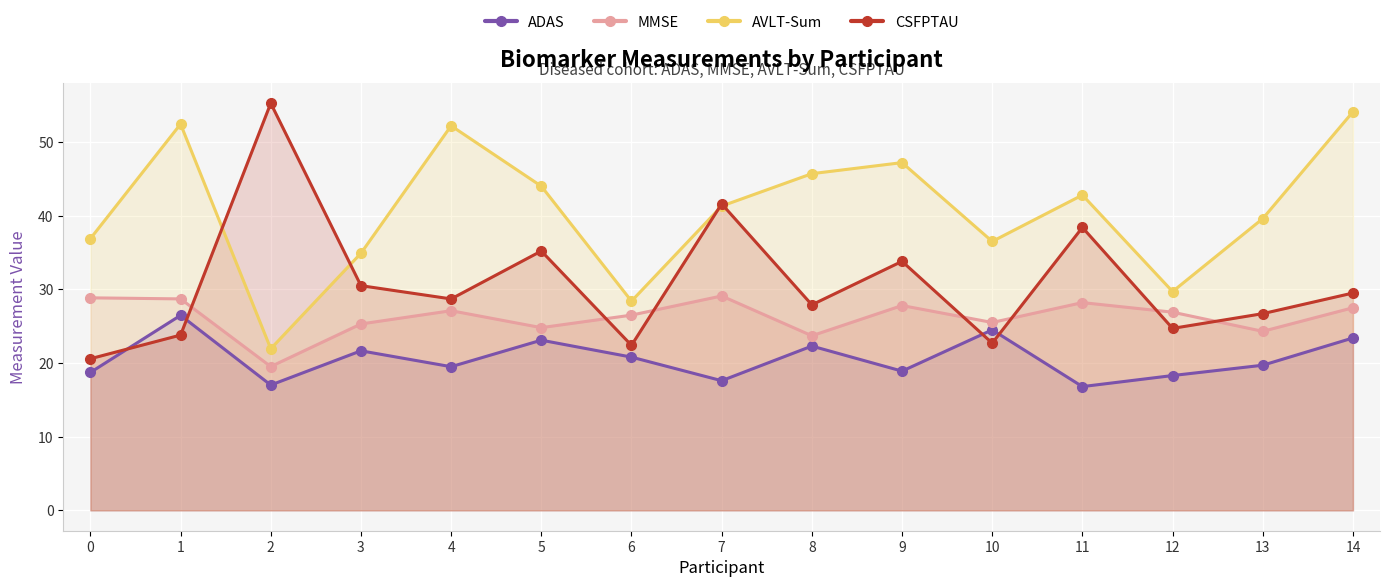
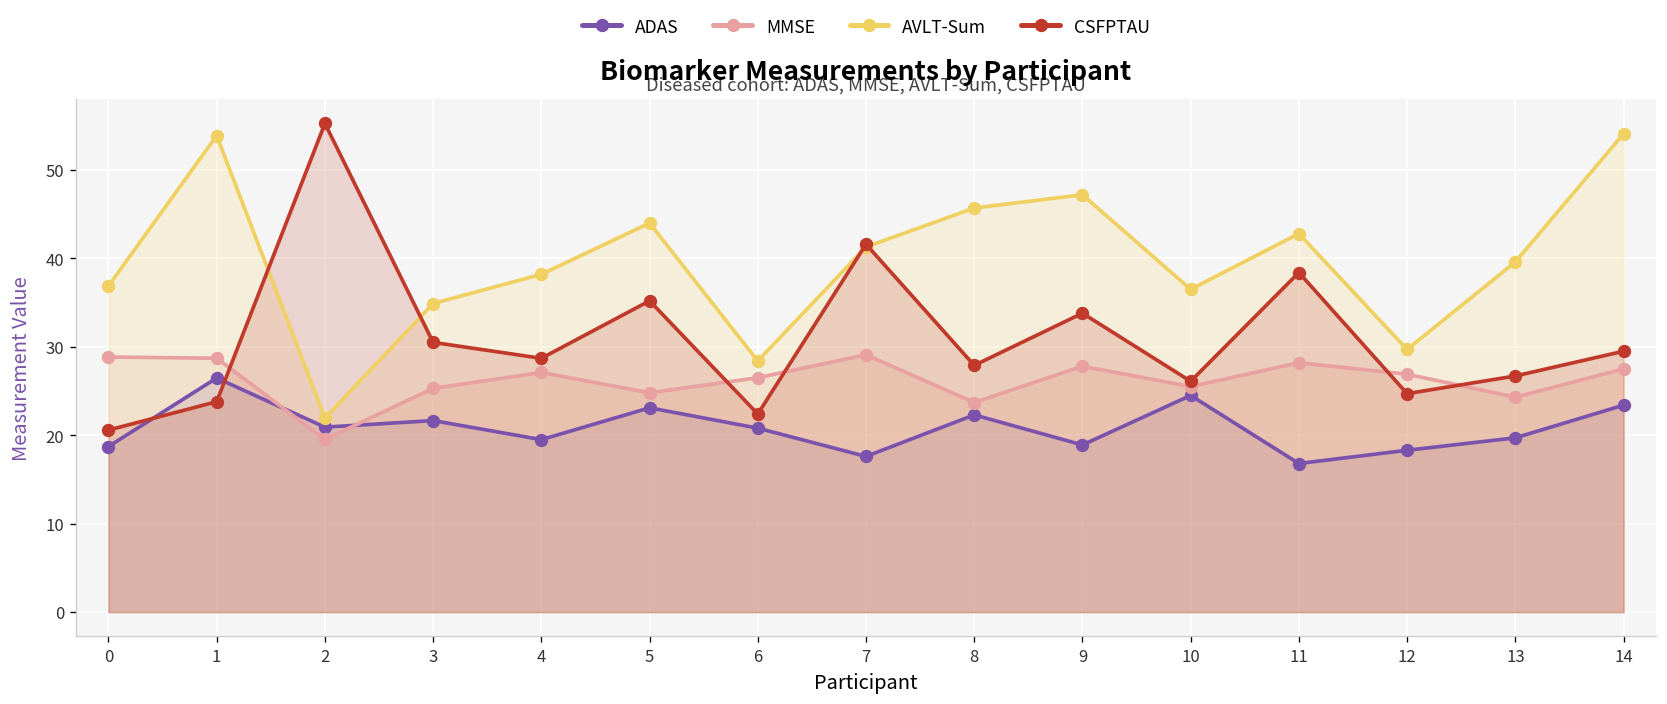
  {
    "ADAS": {
      "0": 19,
      "1": 26,
-     "2": 17,
+     "2": 21,
      "3": 22,
      "4": 20,
      "5": 23,
      "6": 21,
      "7": 18,
      "8": 22,
      "9": 19,
      "10": 25,
      "11": 17,
      "12": 18,
      "13": 20,
      "14": 23
    },
    "MMSE": {
      "0": 29,
      "1": 29,
      "2": 20,
      "3": 25,
      "4": 27,
      "5": 25,
      "6": 27,
      "7": 29,
      "8": 24,
      "9": 28,
      "10": 26,
      "11": 28,
      "12": 27,
      "13": 24,
      "14": 28
    },
    "AVLT-Sum": {
      "0": 37,
-     "1": 52,
+     "1": 54,
      "2": 22,
      "3": 35,
-     "4": 52,
+     "4": 38,
      "5": 44,
      "6": 28,
      "8": 46,
      "9": 47,
      "10": 37,
      "11": 43,
      "12": 30,
      "13": 40,
      "14": 54
    },
    "CSFPTAU": {
      "0": 21,
      "1": 24,
      "2": 55,
      "3": 31,
      "4": 29,
      "5": 35,
      "6": 22,
      "8": 28,
      "9": 34,
-     "10": 23,
+     "10": 26,
      "11": 38,
      "12": 25,
      "13": 27,
      "14": 30
    }
  }
